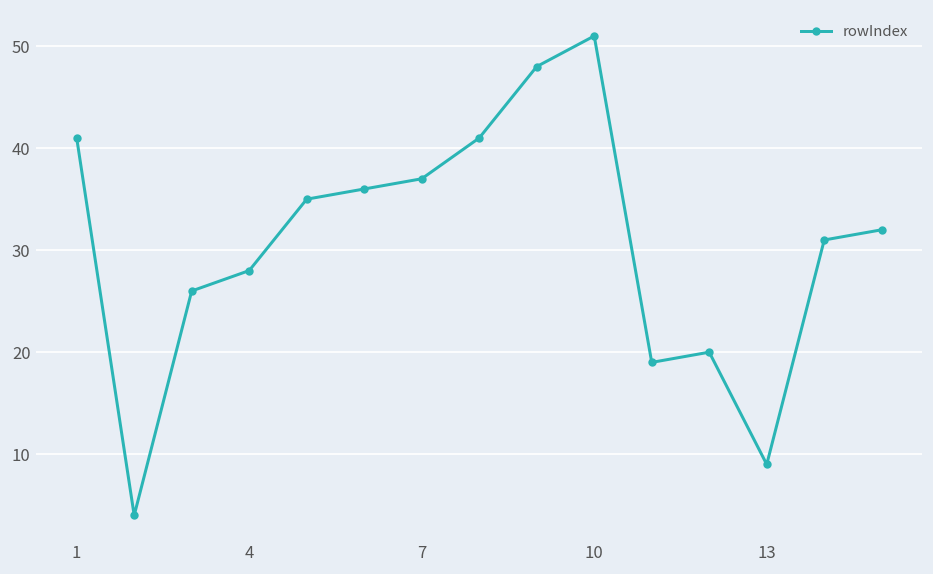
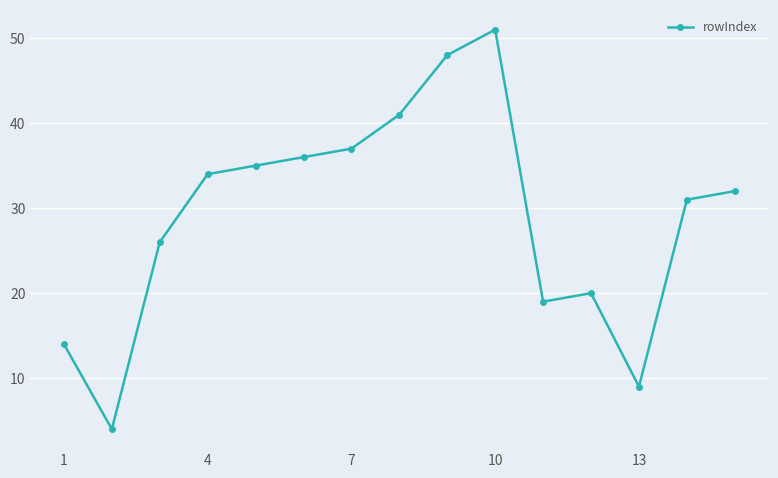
  {
-   "1": 41,
-   "4": 28,
+   "1": 14,
+   "4": 34,
    "7": 37,
    "10": 51,
    "13": 9
  }
